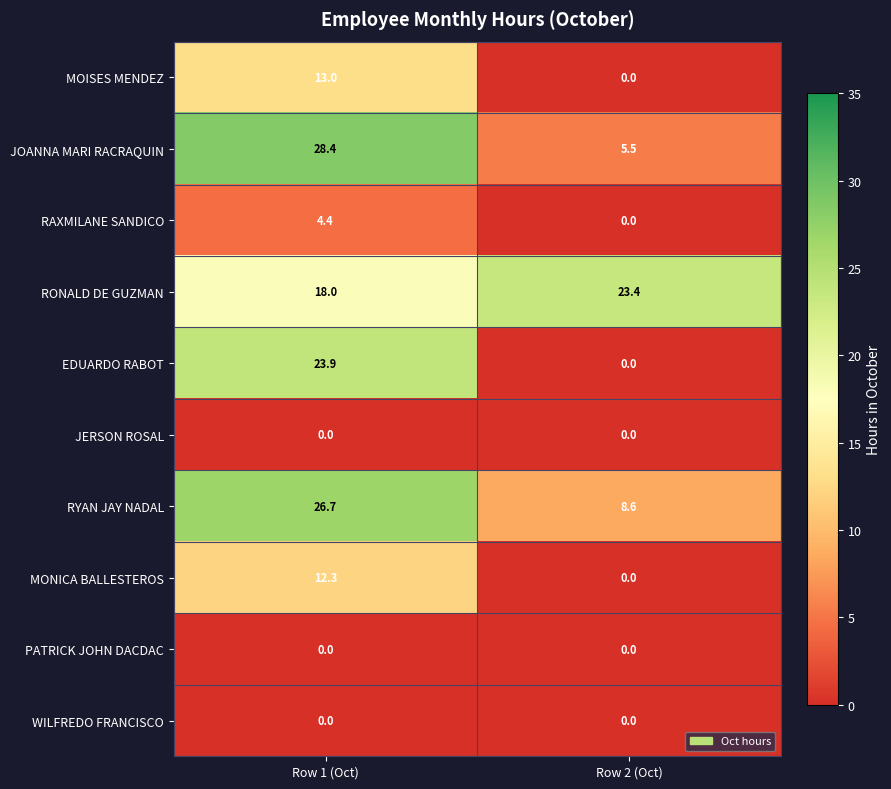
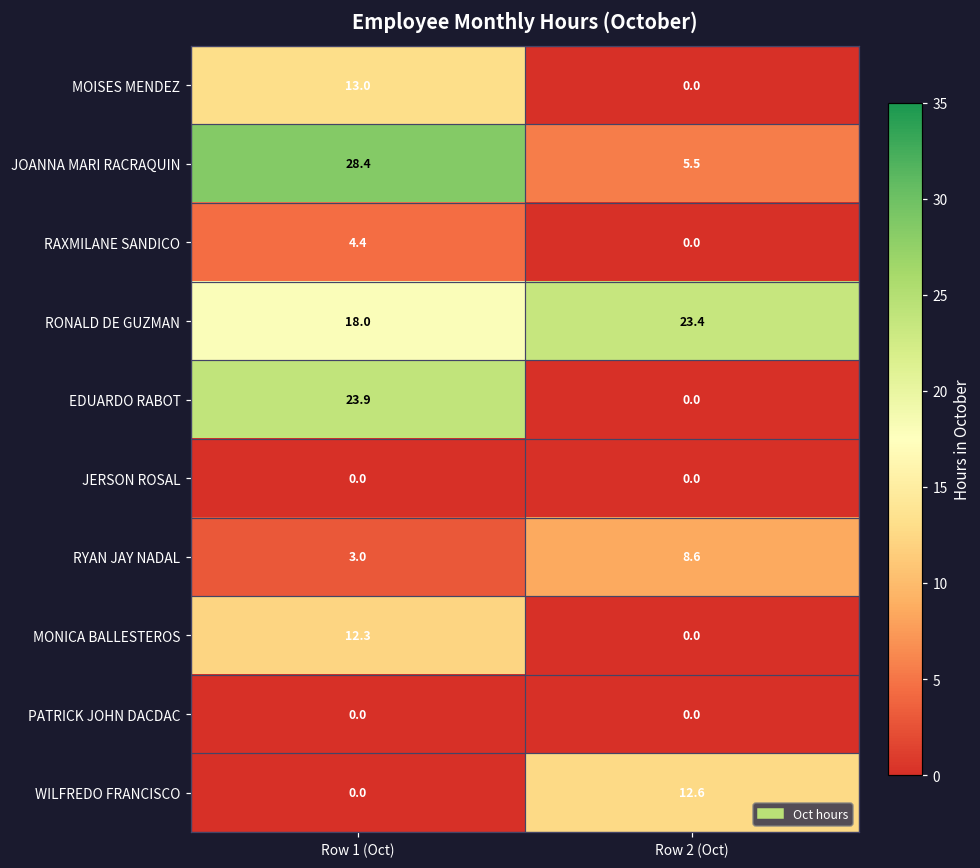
  {
    "MOISES MENDEZ": {
      "Row 1 (Oct)": 13.0,
      "Row 2 (Oct)": 0.0
    },
    "JOANNA MARI RACRAQUIN": {
      "Row 1 (Oct)": 28.4,
      "Row 2 (Oct)": 5.5
    },
    "RAXMILANE SANDICO": {
      "Row 1 (Oct)": 4.4,
      "Row 2 (Oct)": 0.0
    },
    "RONALD DE GUZMAN": {
      "Row 1 (Oct)": 18.0,
      "Row 2 (Oct)": 23.4
    },
    "EDUARDO RABOT": {
      "Row 1 (Oct)": 23.9,
      "Row 2 (Oct)": 0.0
    },
    "JERSON ROSAL": {
      "Row 1 (Oct)": 0.0,
      "Row 2 (Oct)": 0.0
    },
    "RYAN JAY NADAL": {
-     "Row 1 (Oct)": 26.7,
+     "Row 1 (Oct)": 3.0,
      "Row 2 (Oct)": 8.6
    },
    "MONICA BALLESTEROS": {
      "Row 1 (Oct)": 12.3,
      "Row 2 (Oct)": 0.0
    },
    "PATRICK JOHN DACDAC": {
      "Row 1 (Oct)": 0.0,
      "Row 2 (Oct)": 0.0
    },
    "WILFREDO FRANCISCO": {
      "Row 1 (Oct)": 0.0,
-     "Row 2 (Oct)": 0.0
+     "Row 2 (Oct)": 12.6
    }
  }
